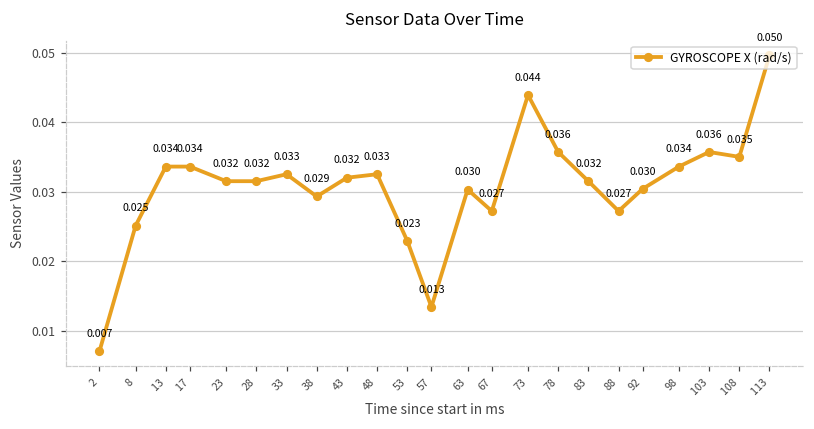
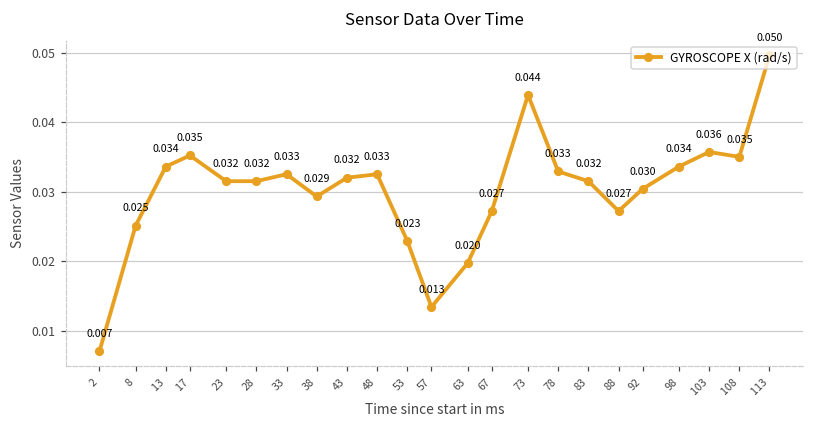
  {
    "2": 0.007,
    "8": 0.025,
    "13": 0.034,
-   "17": 0.034,
+   "17": 0.035,
    "23": 0.032,
    "28": 0.032,
    "33": 0.033,
    "38": 0.029,
    "43": 0.032,
    "48": 0.033,
    "53": 0.023,
    "57": 0.013,
-   "63": 0.030,
+   "63": 0.020,
    "67": 0.027,
    "73": 0.044,
-   "78": 0.036,
+   "78": 0.033,
    "83": 0.032,
    "88": 0.027,
    "92": 0.030,
    "98": 0.034,
    "103": 0.036,
    "108": 0.035
  }
